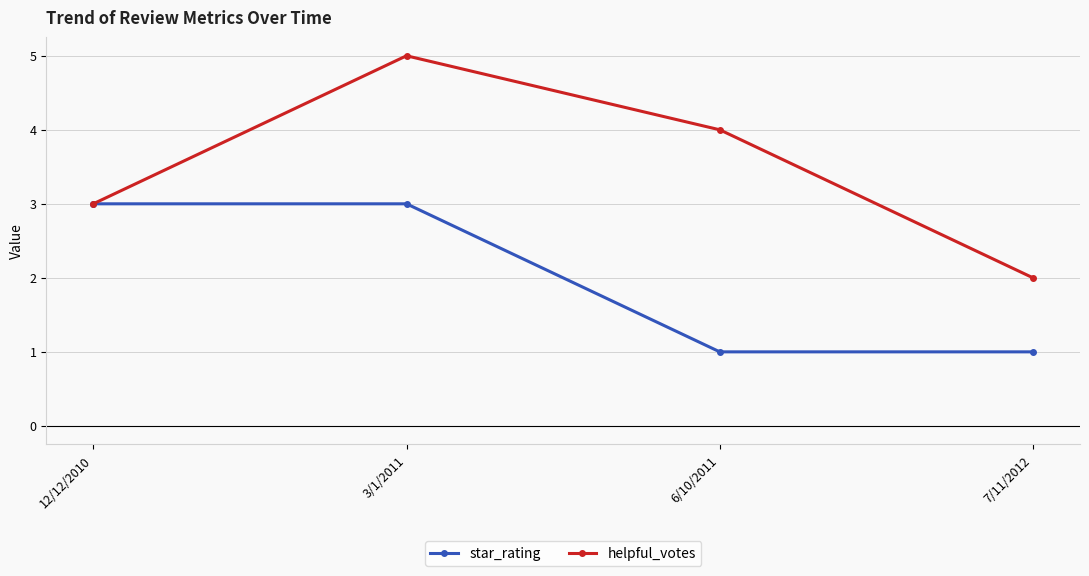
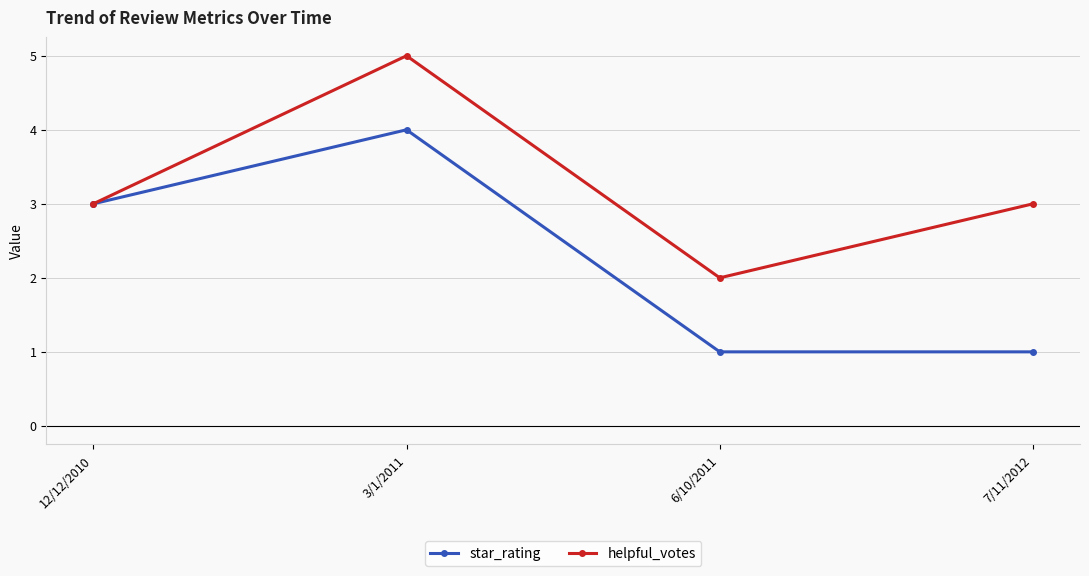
  {
    "star_rating": {
-     "3/1/2011": 3,
+     "3/1/2011": 4,
      "6/10/2011": 1,
      "7/11/2012": 1
    },
    "helpful_votes": {
      "3/1/2011": 5,
-     "6/10/2011": 4,
-     "7/11/2012": 2
+     "6/10/2011": 2,
+     "7/11/2012": 3
    }
  }
